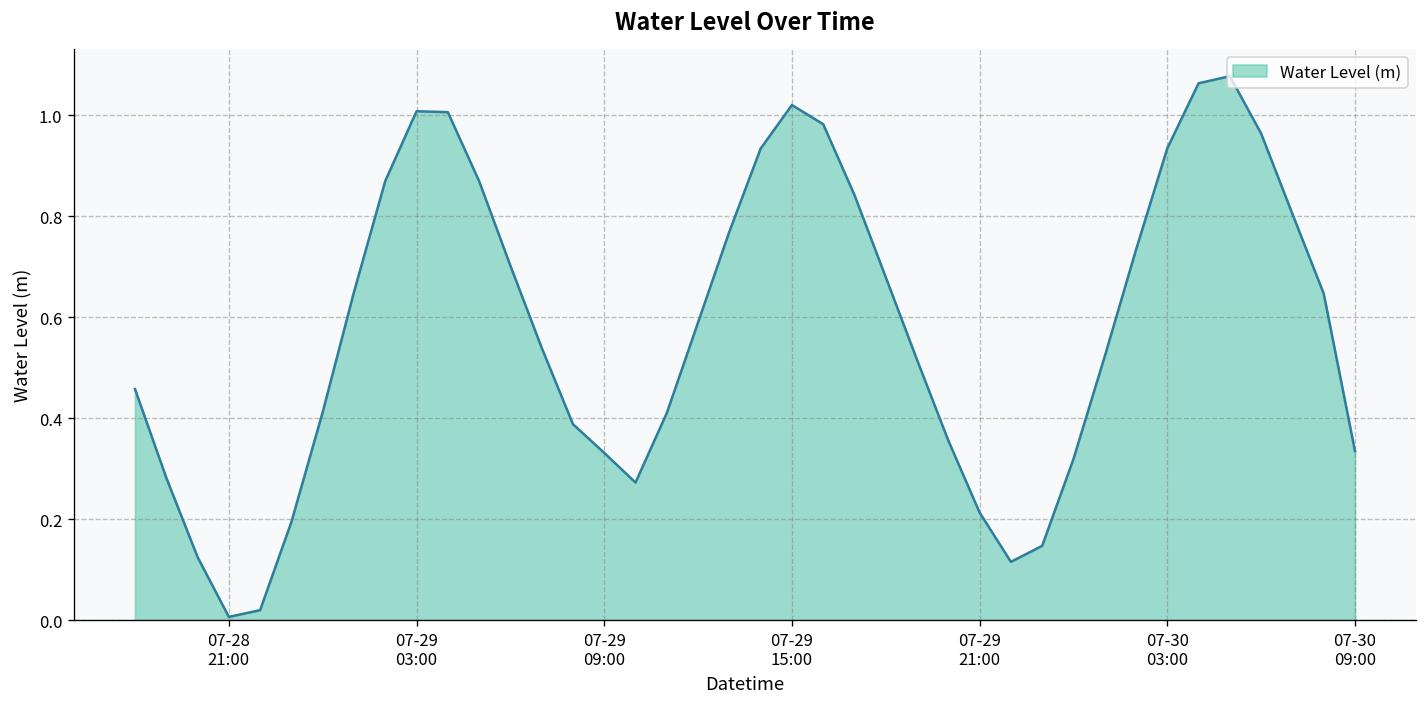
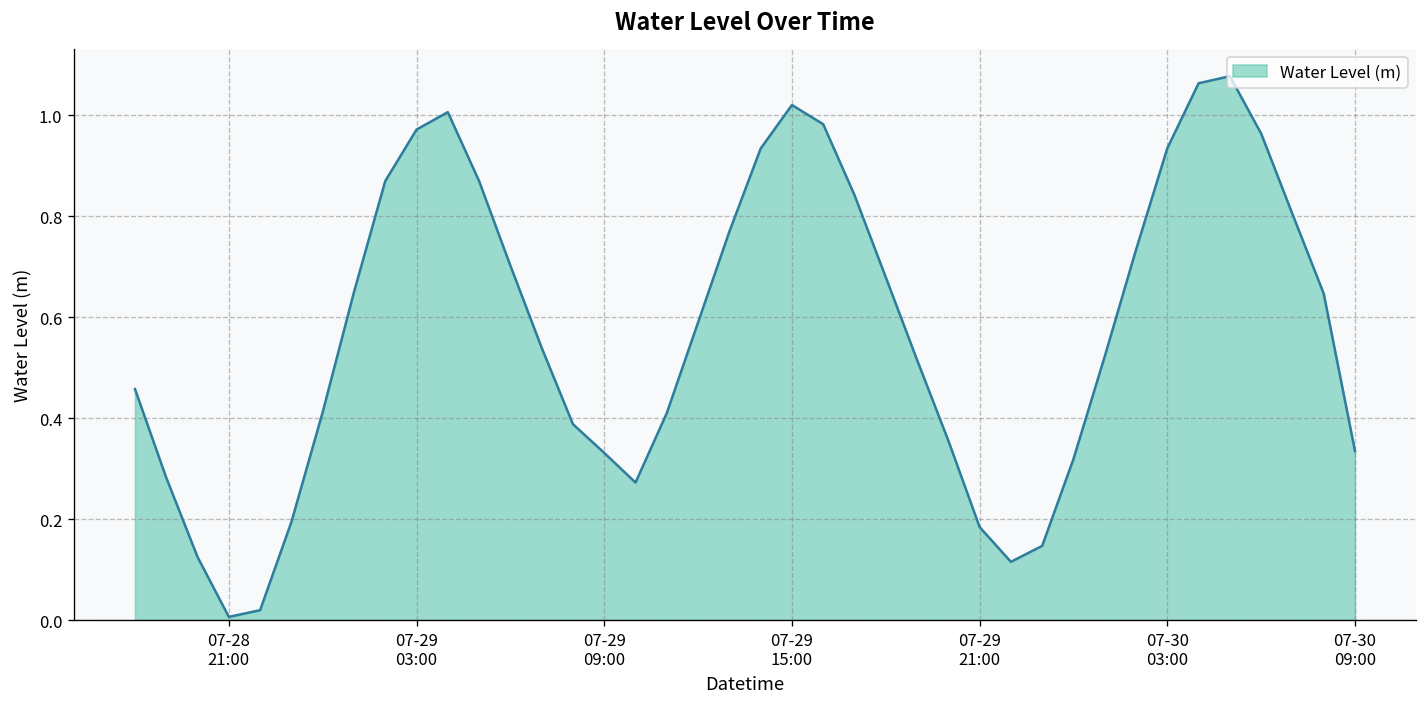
  {
    "07-28 21:00": 0.01,
-   "07-29 03:00": 1.01,
+   "07-29 03:00": 0.97,
    "07-29 09:00": 0.33,
    "07-29 15:00": 1.02,
-   "07-29 21:00": 0.21,
+   "07-29 21:00": 0.18,
    "07-30 03:00": 0.93,
    "07-30 09:00": 0.33
  }
